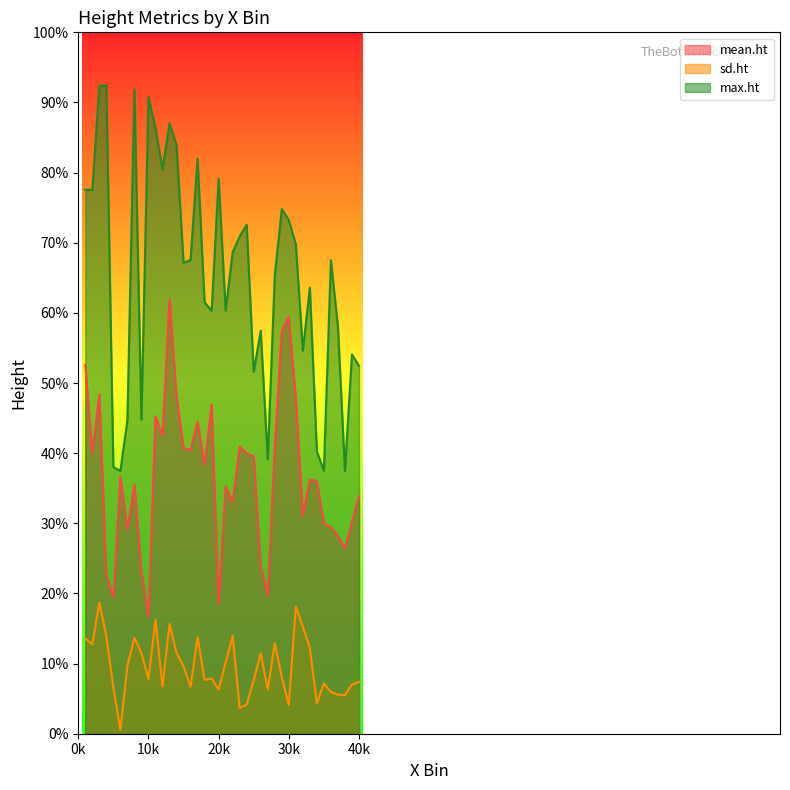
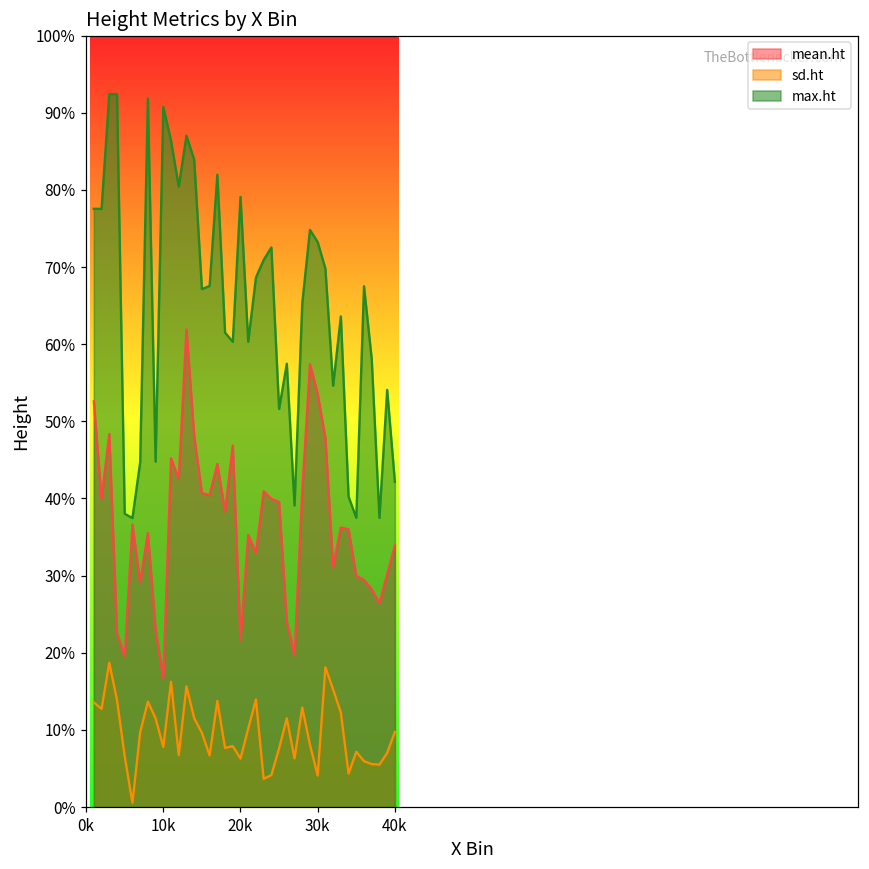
  {
    "mean.ht": {
      "10k": "17%",
-     "20k": "18%",
-     "30k": "59%",
+     "20k": "22%",
+     "30k": "54%",
      "40k": "34%"
    },
    "sd.ht": {
      "10k": "8%",
      "20k": "6%",
      "30k": "4%",
-     "40k": "7%"
+     "40k": "10%"
    },
    "max.ht": {
      "10k": "91%",
      "20k": "79%",
      "30k": "73%",
-     "40k": "52%"
+     "40k": "42%"
    }
  }
